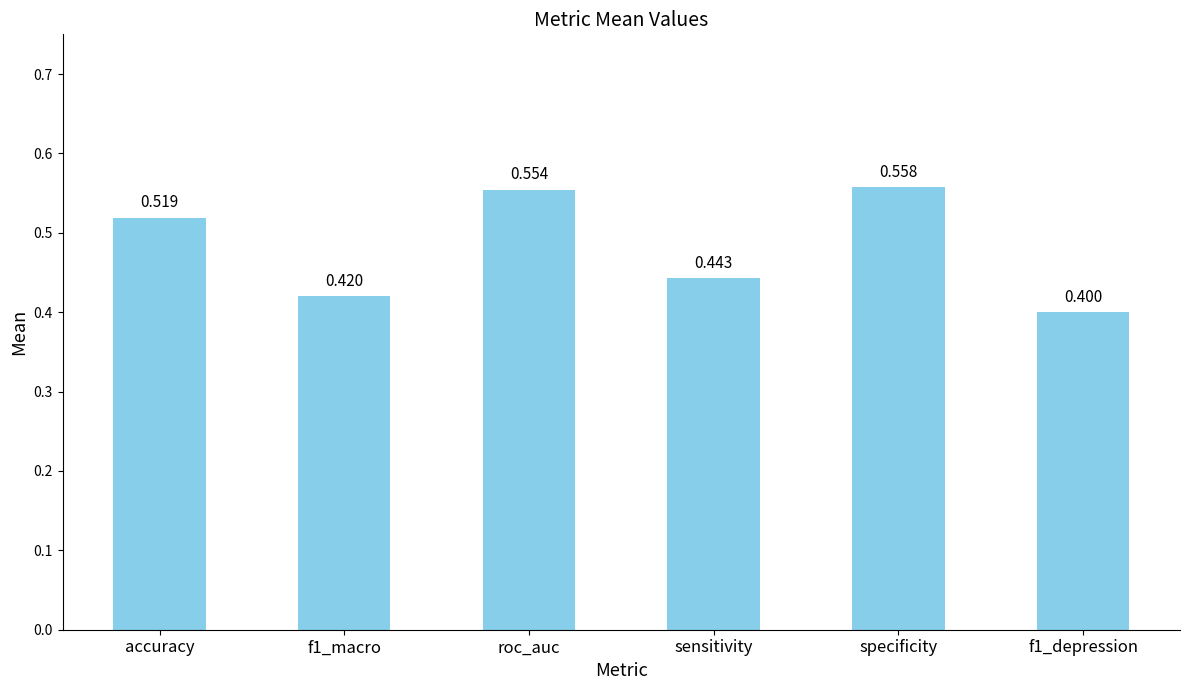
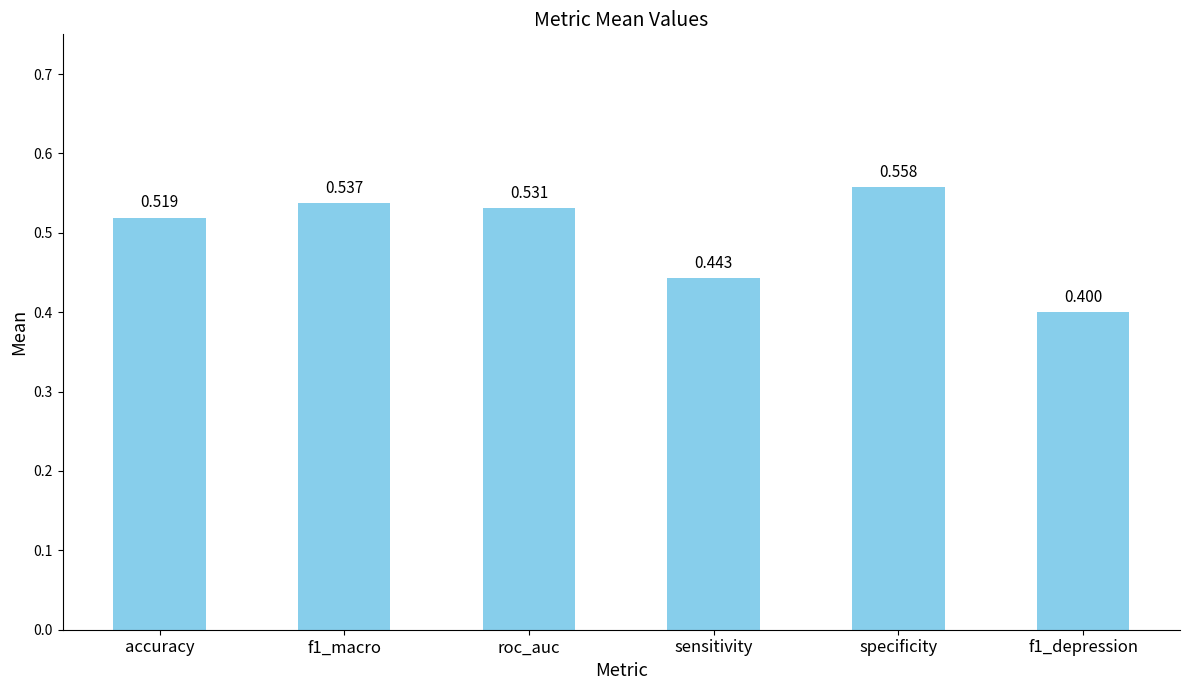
  {
    "accuracy": 0.519,
-   "f1_macro": 0.420,
-   "roc_auc": 0.554,
+   "f1_macro": 0.537,
+   "roc_auc": 0.531,
    "sensitivity": 0.443,
    "specificity": 0.558,
    "f1_depression": 0.400
  }
